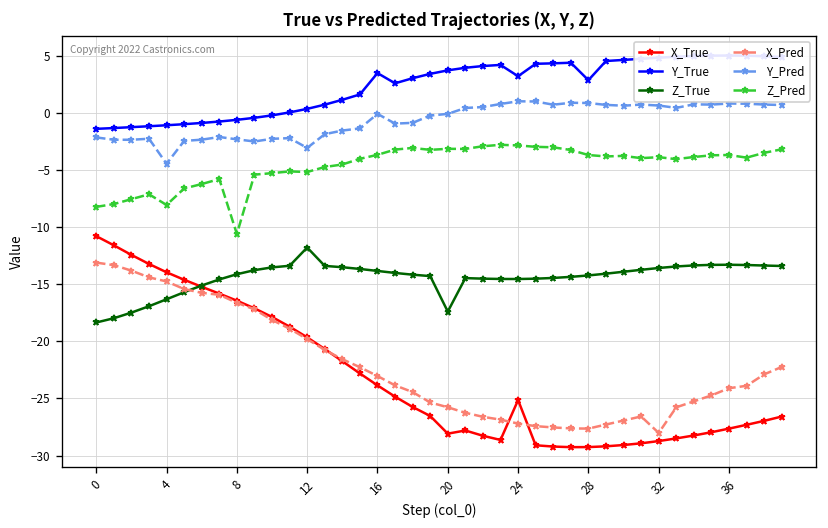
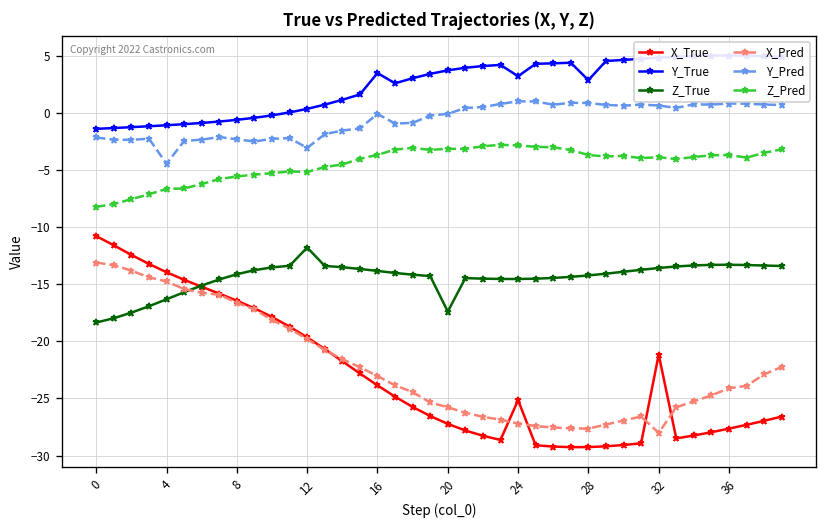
  {
    "X_True": {
      "0": -11,
      "4": -14,
      "16": -24,
-     "20": -28,
+     "20": -27,
      "24": -25,
      "28": -29,
-     "32": -29,
+     "32": -21,
      "36": -28
    },
    "Y_True": {
      "0": -1,
      "4": -1,
      "8": -1,
      "12": 0,
      "16": 3,
      "20": 4,
      "24": 3,
      "28": 3
    },
    "Z_True": {
      "0": -18,
      "4": -16,
      "8": -14,
      "12": -12,
      "16": -14,
      "20": -17,
      "24": -15,
      "28": -14,
      "32": -14,
      "36": -13
    },
    "X_Pred": {
      "0": -13,
      "4": -15,
      "16": -23,
      "20": -26,
      "24": -27,
      "28": -28,
      "32": -28,
      "36": -24
    },
    "Y_Pred": {
      "0": -2,
      "4": -4,
      "8": -2,
      "12": -3,
      "16": 0,
      "20": 0,
      "24": 1,
      "28": 1,
      "32": 1,
      "36": 1
    },
    "Z_Pred": {
      "0": -8,
-     "4": -8,
-     "8": -11,
+     "4": -7,
+     "8": -6,
      "12": -5,
      "16": -4,
      "20": -3,
      "24": -3,
      "28": -4,
      "32": -4,
      "36": -4
    }
  }
